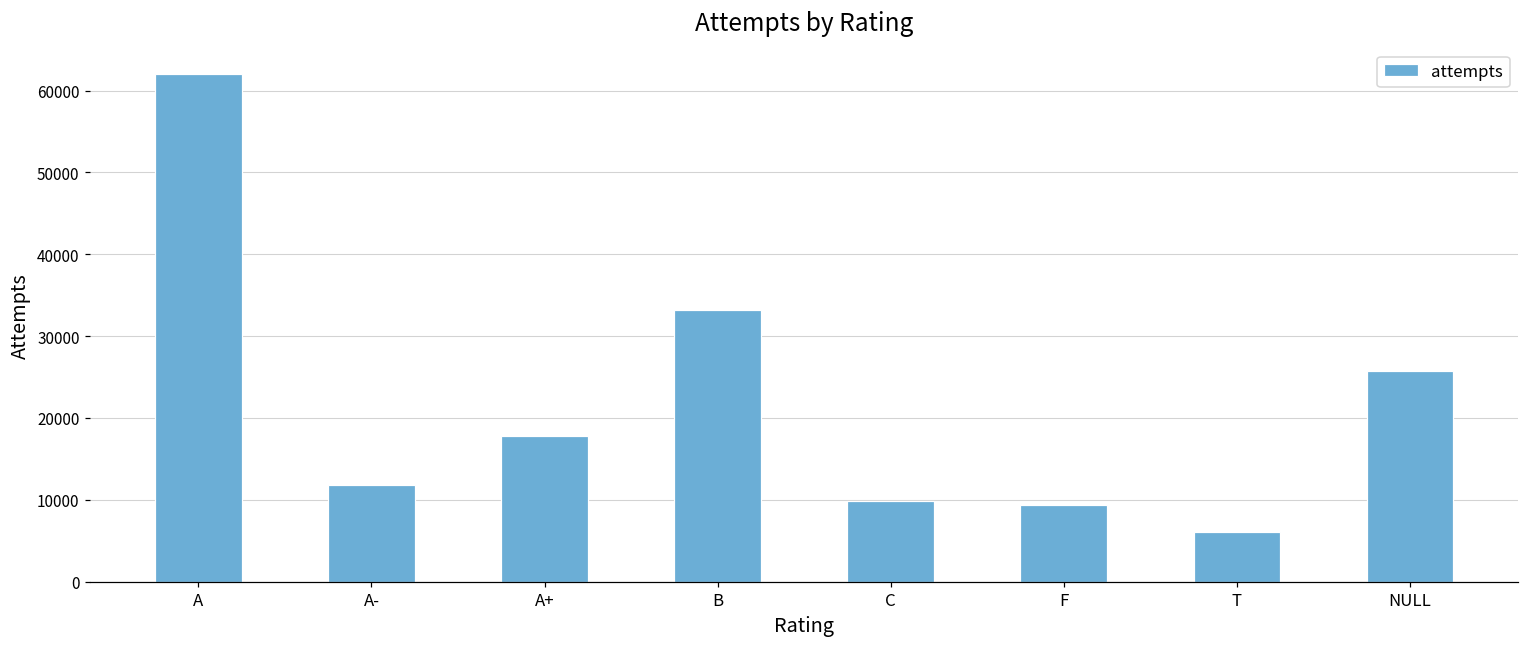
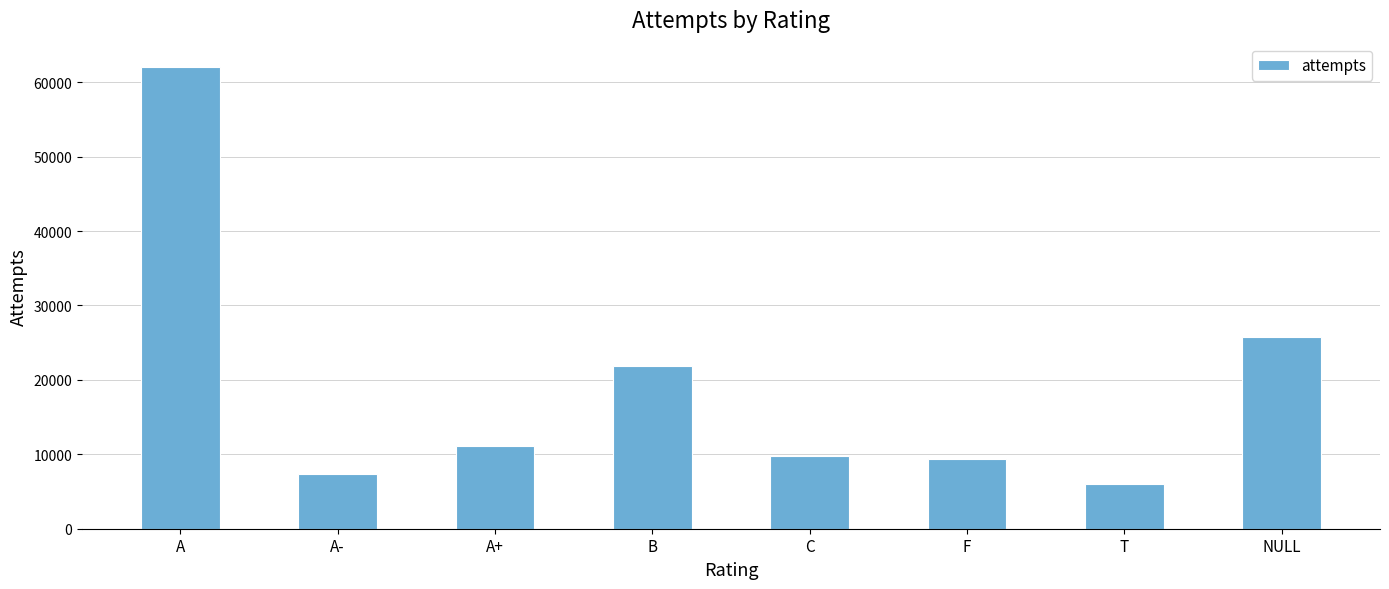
  {
    "A": 62000,
-   "A-": 12000,
-   "A+": 18000,
-   "B": 33000,
+   "A-": 7000,
+   "A+": 11000,
+   "B": 22000,
    "C": 10000,
    "F": 9000,
    "T": 6000,
    "NULL": 26000
  }
